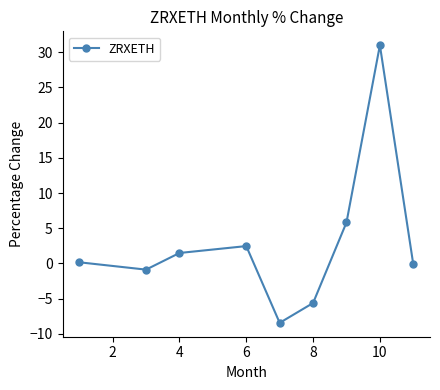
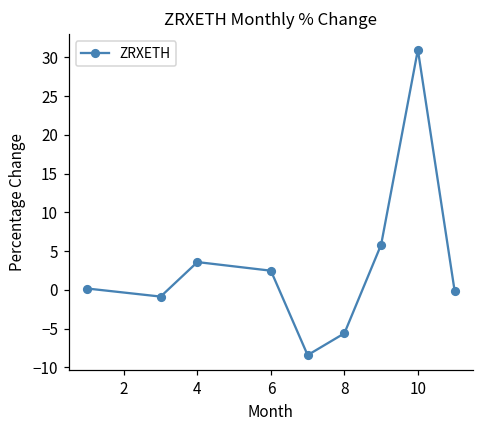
  {
-   "4": 1,
+   "4": 4,
    "6": 2,
    "8": -6,
    "10": 31
  }
